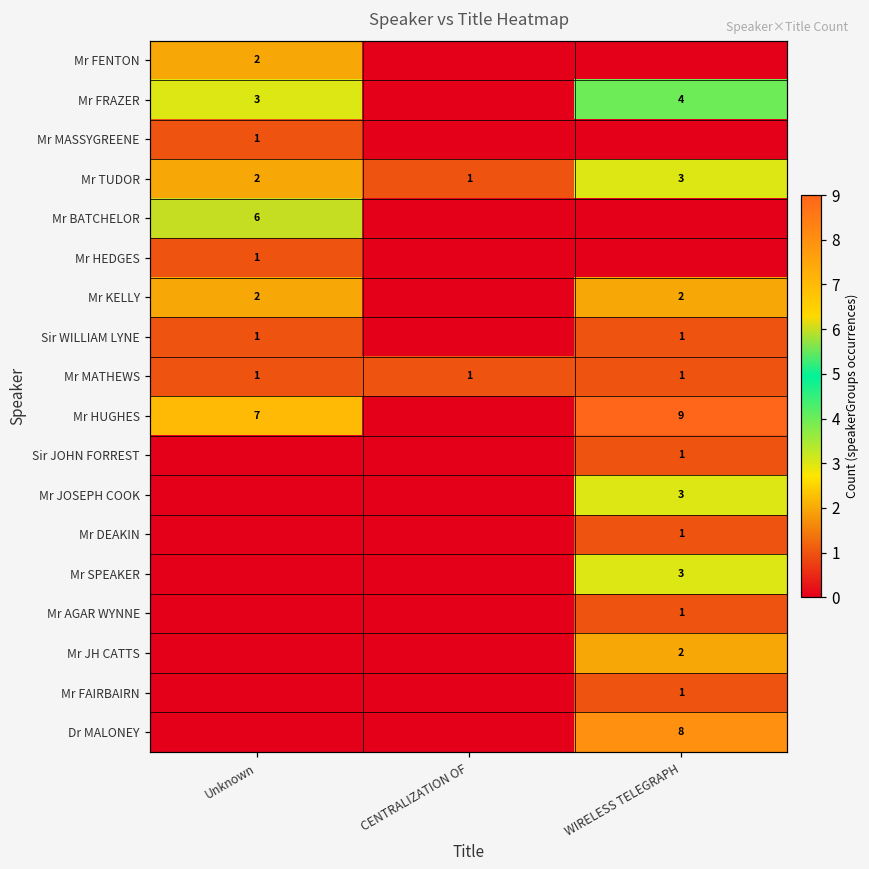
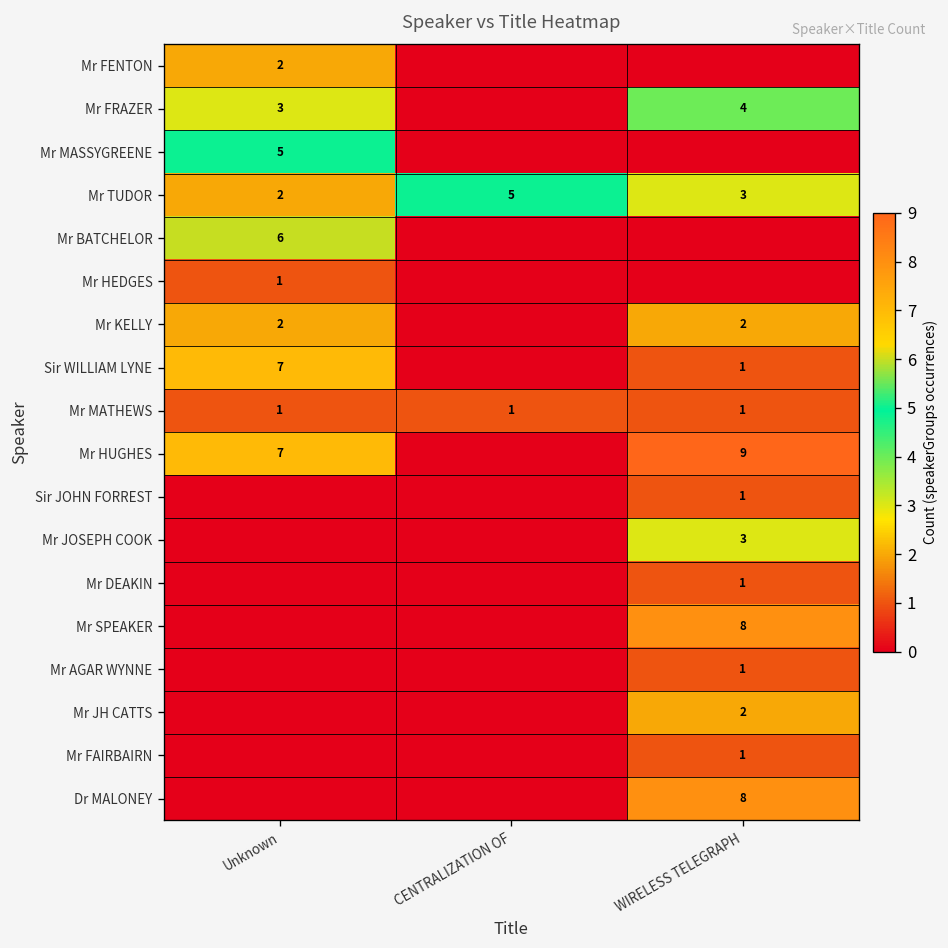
  {
    "Mr FENTON": {
      "Unknown": 2
    },
    "Mr FRAZER": {
      "Unknown": 3,
      "WIRELESS TELEGRAPH": 4
    },
    "Mr MASSYGREENE": {
-     "Unknown": 1
+     "Unknown": 5
    },
    "Mr TUDOR": {
      "Unknown": 2,
-     "CENTRALIZATION OF": 1,
+     "CENTRALIZATION OF": 5,
      "WIRELESS TELEGRAPH": 3
    },
    "Mr BATCHELOR": {
      "Unknown": 6
    },
    "Mr HEDGES": {
      "Unknown": 1
    },
    "Mr KELLY": {
      "Unknown": 2,
      "WIRELESS TELEGRAPH": 2
    },
    "Sir WILLIAM LYNE": {
-     "Unknown": 1,
+     "Unknown": 7,
      "WIRELESS TELEGRAPH": 1
    },
    "Mr MATHEWS": {
      "Unknown": 1,
      "CENTRALIZATION OF": 1,
      "WIRELESS TELEGRAPH": 1
    },
    "Mr HUGHES": {
      "Unknown": 7,
      "WIRELESS TELEGRAPH": 9
    },
    "Sir JOHN FORREST": {
      "WIRELESS TELEGRAPH": 1
    },
    "Mr JOSEPH COOK": {
      "WIRELESS TELEGRAPH": 3
    },
    "Mr DEAKIN": {
      "WIRELESS TELEGRAPH": 1
    },
    "Mr SPEAKER": {
-     "WIRELESS TELEGRAPH": 3
+     "WIRELESS TELEGRAPH": 8
    },
    "Mr AGAR WYNNE": {
      "WIRELESS TELEGRAPH": 1
    },
    "Mr JH CATTS": {
      "WIRELESS TELEGRAPH": 2
    },
    "Mr FAIRBAIRN": {
      "WIRELESS TELEGRAPH": 1
    },
    "Dr MALONEY": {
      "WIRELESS TELEGRAPH": 8
    }
  }
